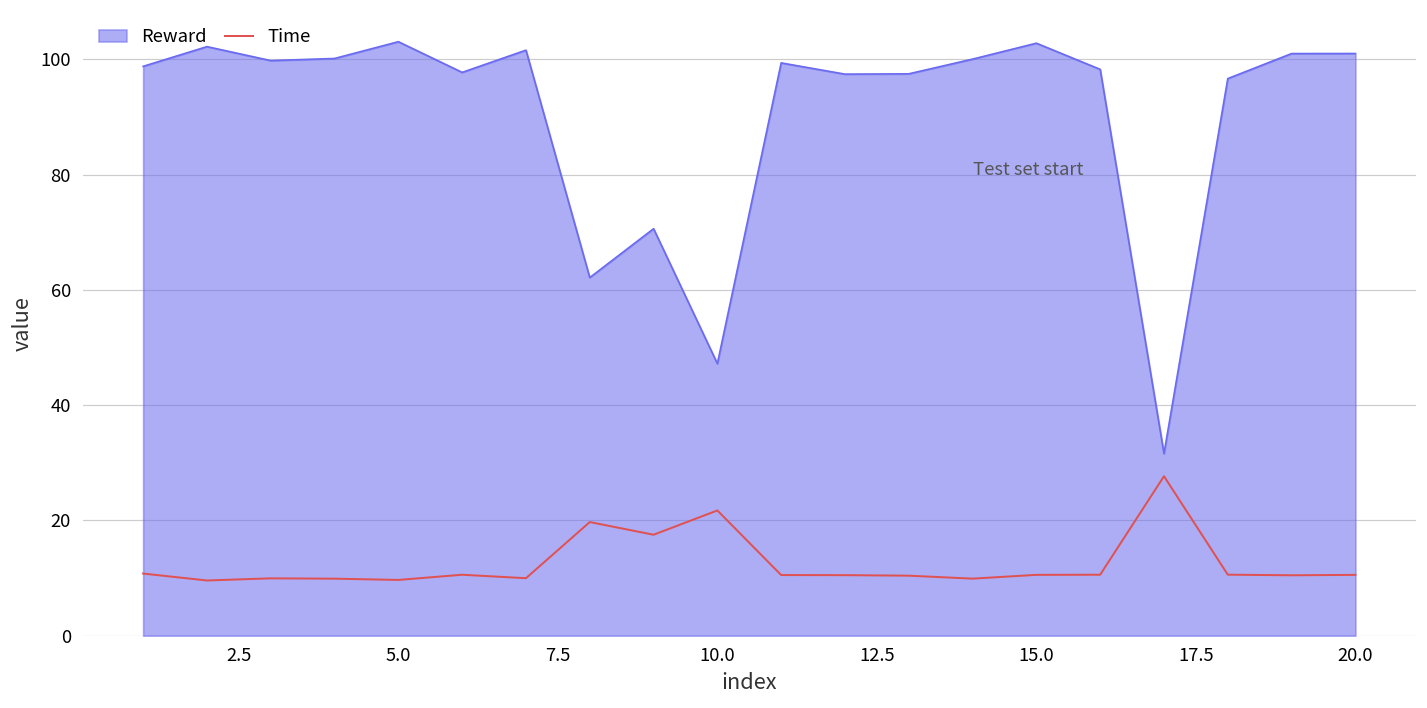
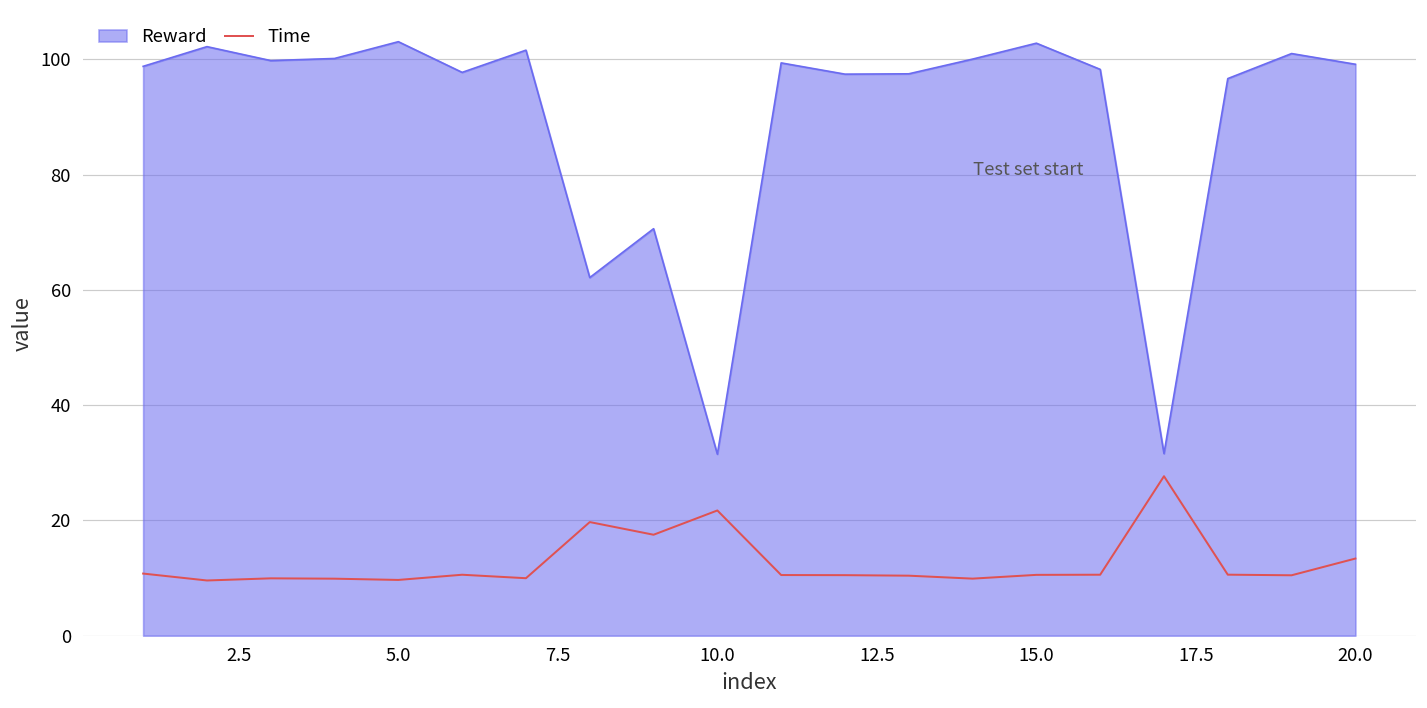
  {
    "Reward": {
      "5.0": 103,
-     "10.0": 47,
+     "10.0": 31,
      "15.0": 103,
-     "20.0": 101
+     "20.0": 99
    },
    "Time": {
      "5.0": 10,
      "10.0": 22,
      "15.0": 11,
-     "20.0": 11
+     "20.0": 13
    }
  }
